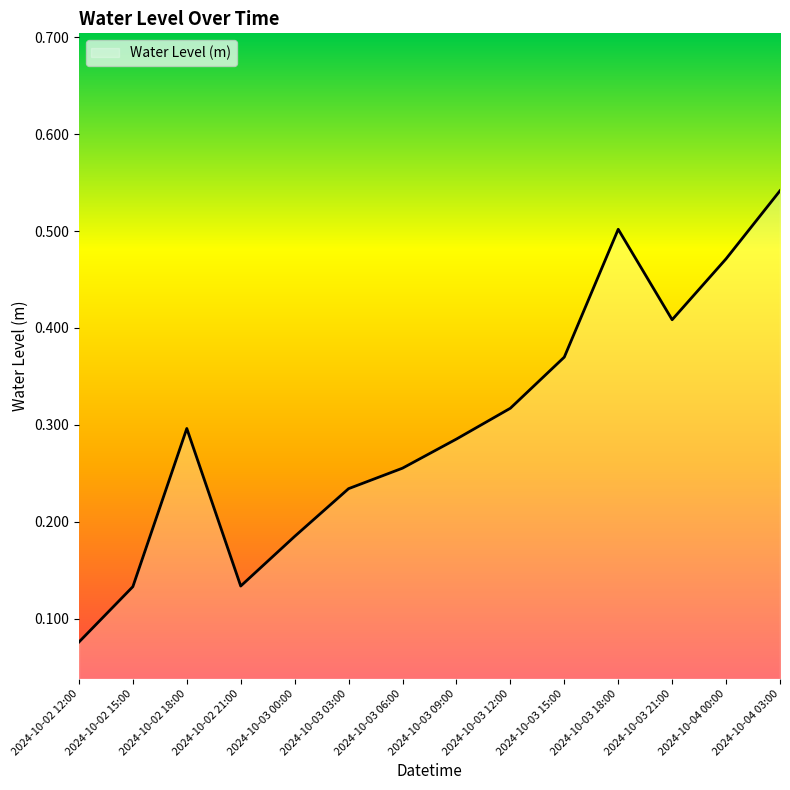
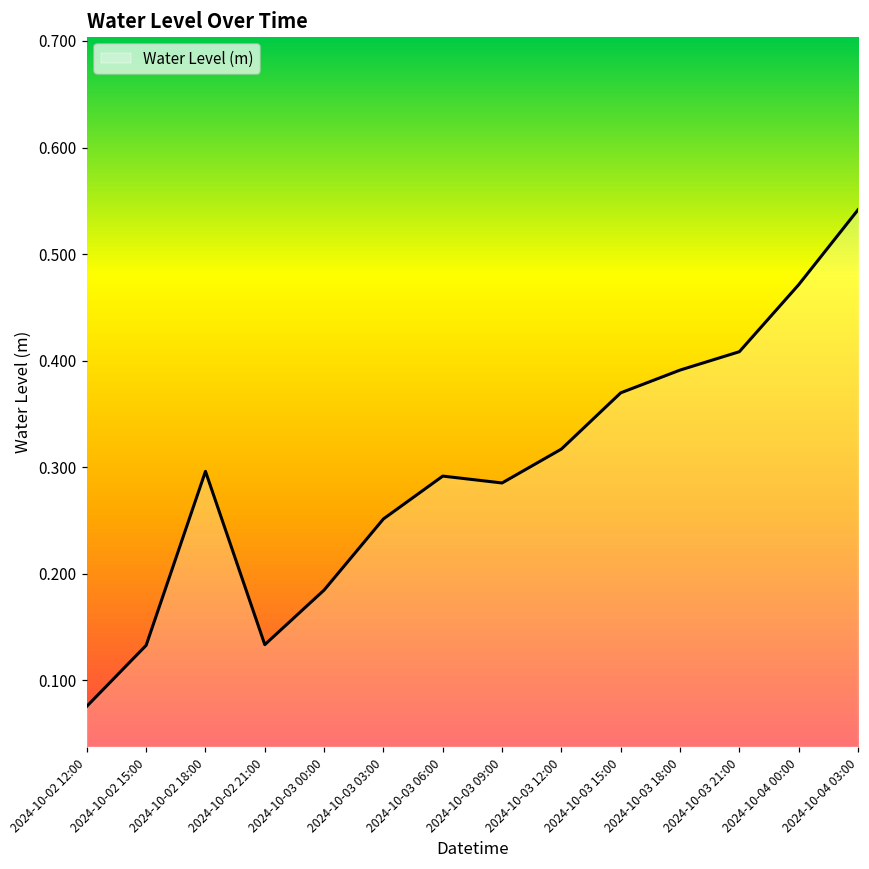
  {
    "2024-10-02 12:00": 0.08,
    "2024-10-02 15:00": 0.13,
    "2024-10-02 18:00": 0.30,
    "2024-10-02 21:00": 0.13,
    "2024-10-03 00:00": 0.18,
-   "2024-10-03 03:00": 0.23,
-   "2024-10-03 06:00": 0.26,
+   "2024-10-03 03:00": 0.25,
+   "2024-10-03 06:00": 0.29,
    "2024-10-03 09:00": 0.29,
    "2024-10-03 12:00": 0.32,
    "2024-10-03 15:00": 0.37,
-   "2024-10-03 18:00": 0.50,
+   "2024-10-03 18:00": 0.39,
    "2024-10-03 21:00": 0.41,
    "2024-10-04 00:00": 0.47,
    "2024-10-04 03:00": 0.54
  }
